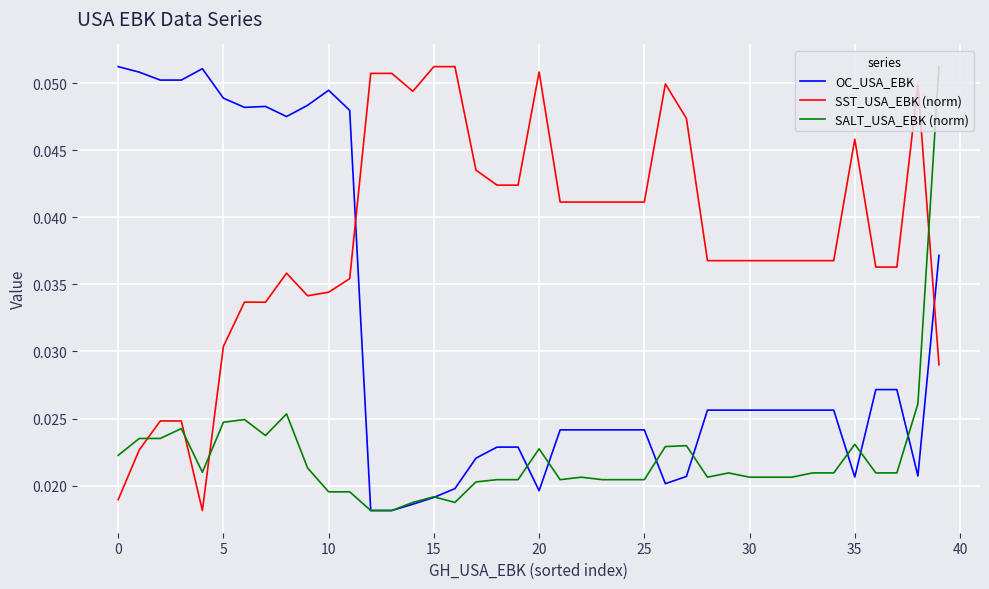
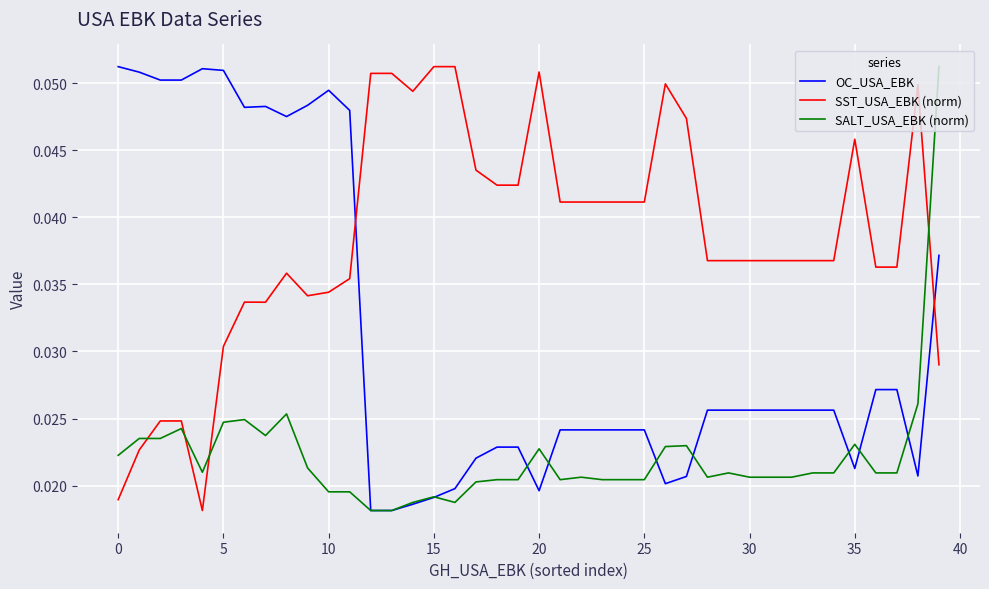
  {
    "OC_USA_EBK": {
      "0": 0.0512,
-     "5": 0.0489,
+     "5": 0.0510,
      "10": 0.0495,
      "20": 0.0196,
      "25": 0.0242,
      "30": 0.0256,
-     "35": 0.0206
+     "35": 0.0213
    },
    "SST_USA_EBK (norm)": {
      "0": 0.0190,
      "5": 0.0304,
      "10": 0.0344,
      "15": 0.0512,
      "20": 0.0508,
      "25": 0.0411,
      "30": 0.0368,
      "35": 0.0458
    },
    "SALT_USA_EBK (norm)": {
      "0": 0.0223,
      "5": 0.0247,
      "10": 0.0195,
      "20": 0.0227,
      "25": 0.0204,
      "30": 0.0206,
      "35": 0.0231
    }
  }
